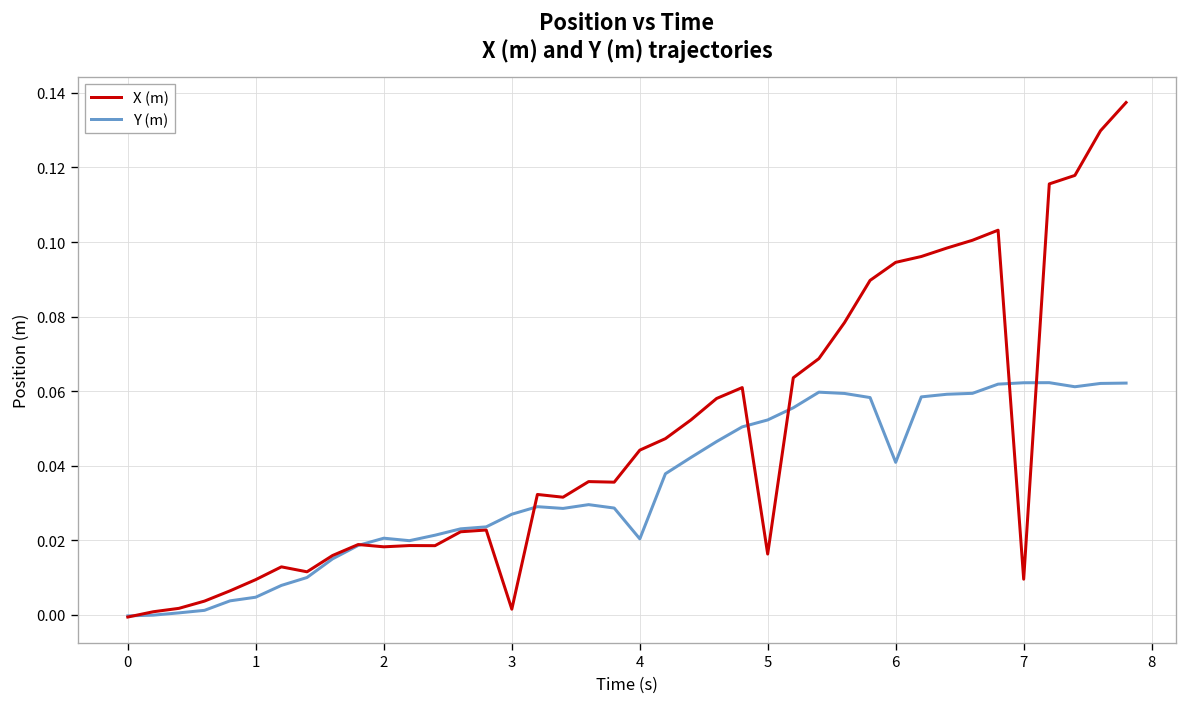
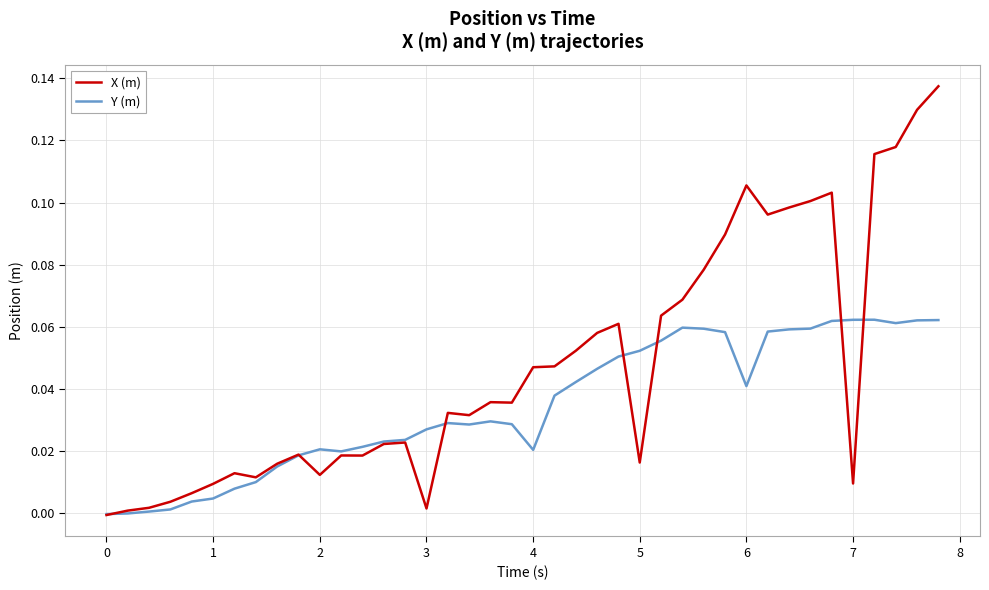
  {
    "X (m)": {
      "1": 0.009,
-     "2": 0.018,
+     "2": 0.012,
      "3": 0.002,
-     "4": 0.044,
+     "4": 0.047,
      "5": 0.016,
-     "6": 0.095,
+     "6": 0.105,
      "7": 0.010
    },
    "Y (m)": {
      "1": 0.005,
      "2": 0.021,
      "3": 0.027,
      "4": 0.020,
      "5": 0.052,
      "6": 0.041,
      "7": 0.062
    }
  }
